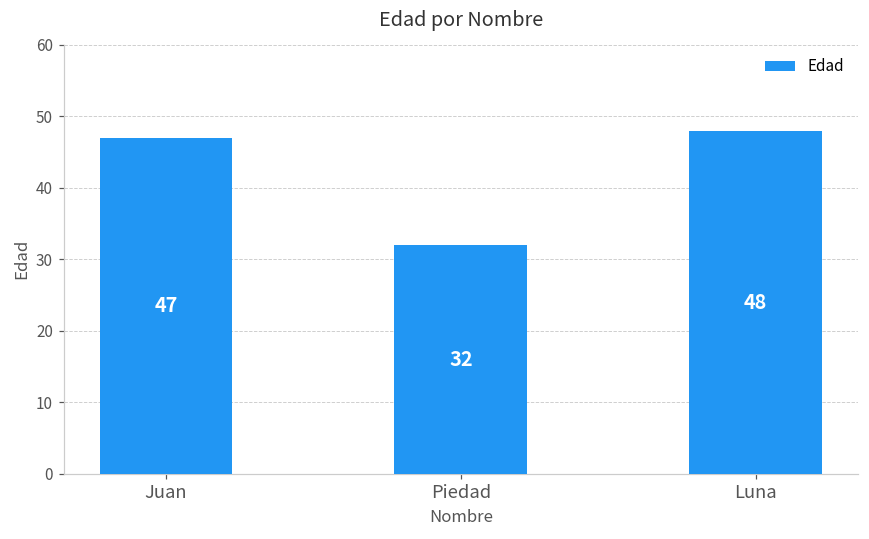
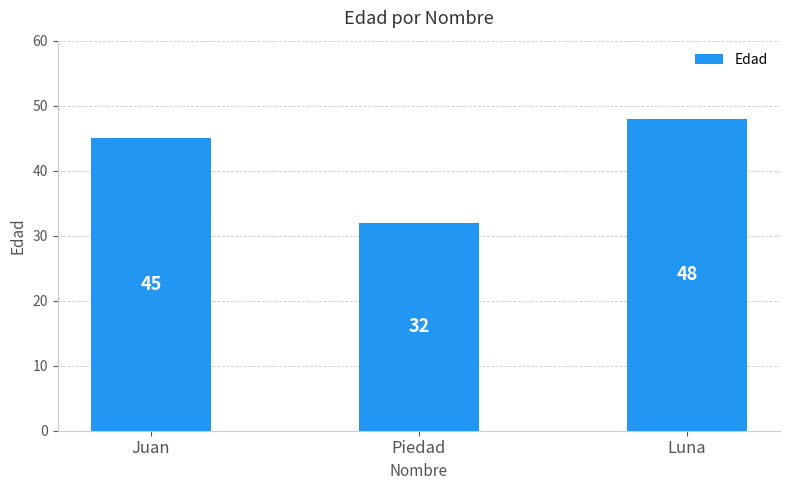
  {
-   "Juan": 47,
+   "Juan": 45,
    "Piedad": 32,
    "Luna": 48
  }
